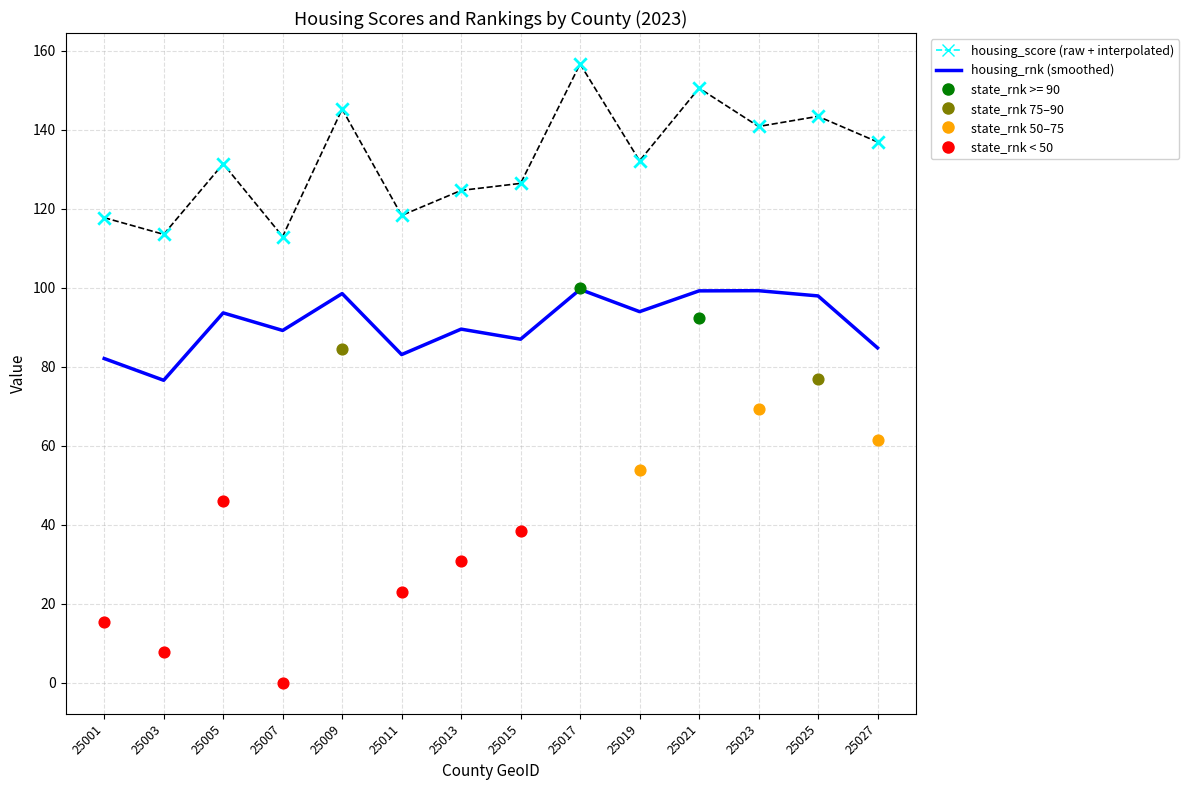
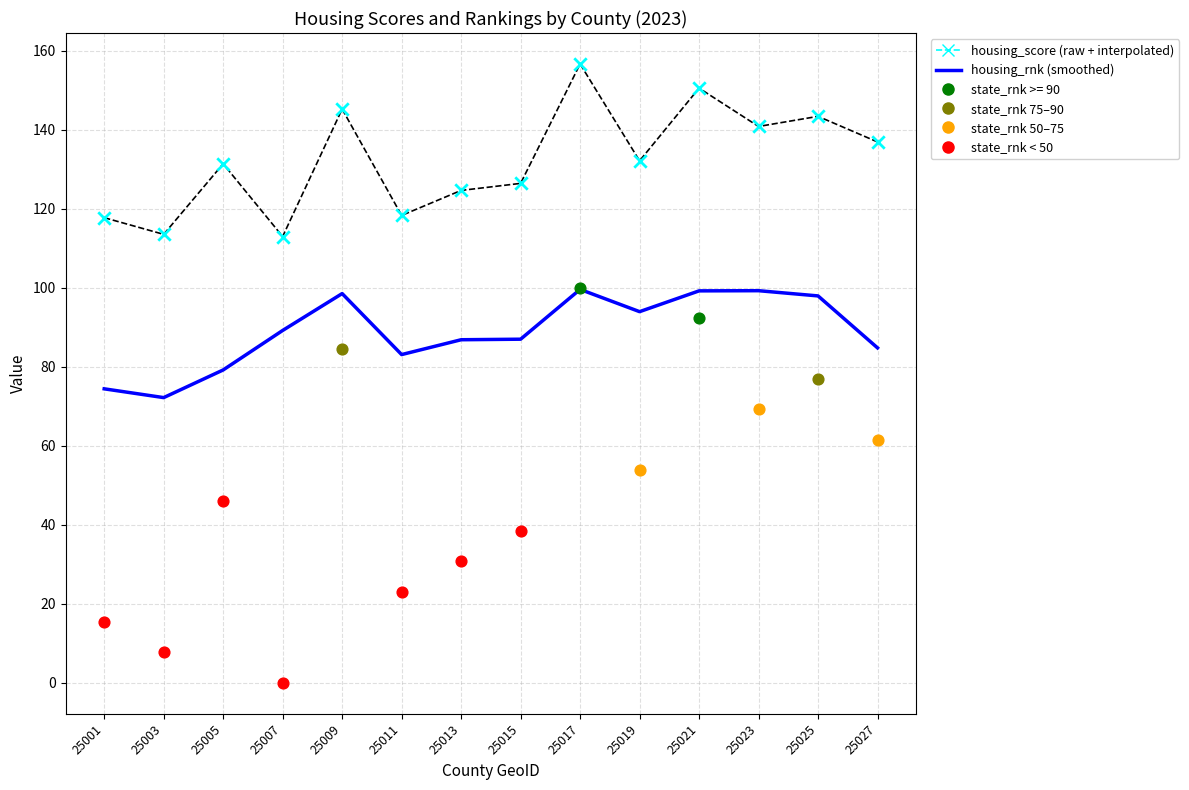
  {
    "housing_rnk (smoothed)": {
-     "25001": 82,
-     "25003": 77,
-     "25005": 94,
+     "25001": 74,
+     "25003": 72,
+     "25005": 79,
      "25007": 89,
      "25009": 99,
      "25011": 83,
-     "25013": 90,
+     "25013": 87,
      "25015": 87,
      "25019": 94,
      "25021": 99,
      "25023": 99,
      "25025": 98,
      "25027": 85
    }
  }
